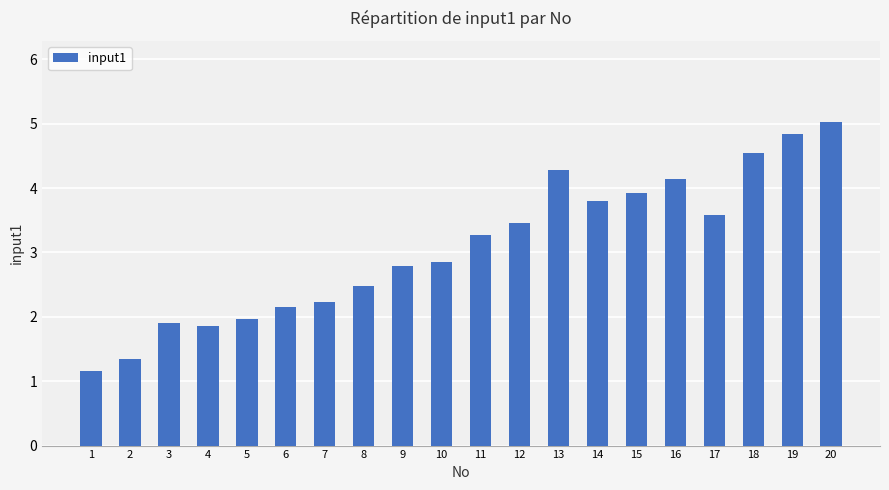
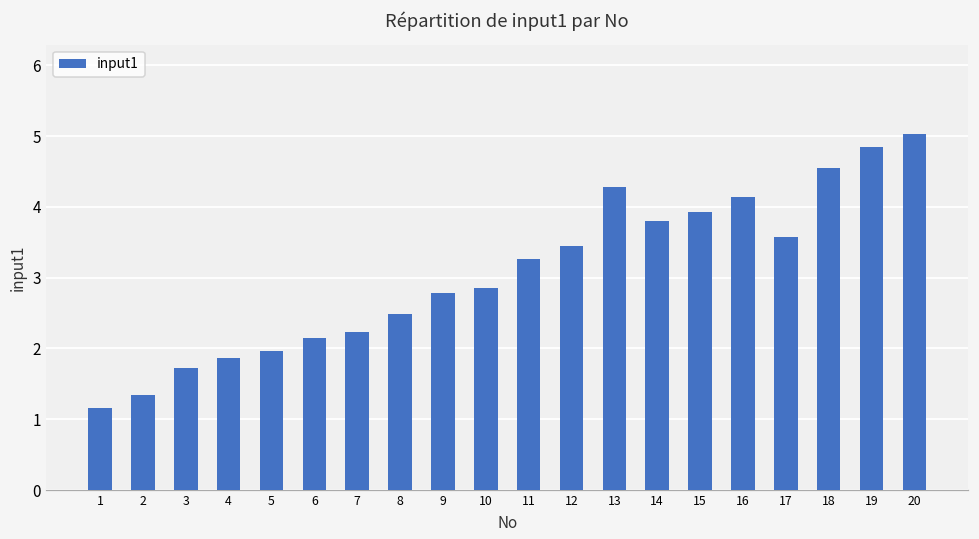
  {
    "1": 1.2,
    "2": 1.4,
-   "3": 1.9,
+   "3": 1.7,
    "4": 1.9,
    "5": 2.0,
    "6": 2.2,
    "7": 2.2,
    "8": 2.5,
    "9": 2.8,
    "10": 2.9,
    "11": 3.3,
    "12": 3.5,
    "13": 4.3,
    "14": 3.8,
    "15": 3.9,
    "16": 4.1,
    "17": 3.6,
    "18": 4.6,
    "19": 4.8,
    "20": 5.0
  }
